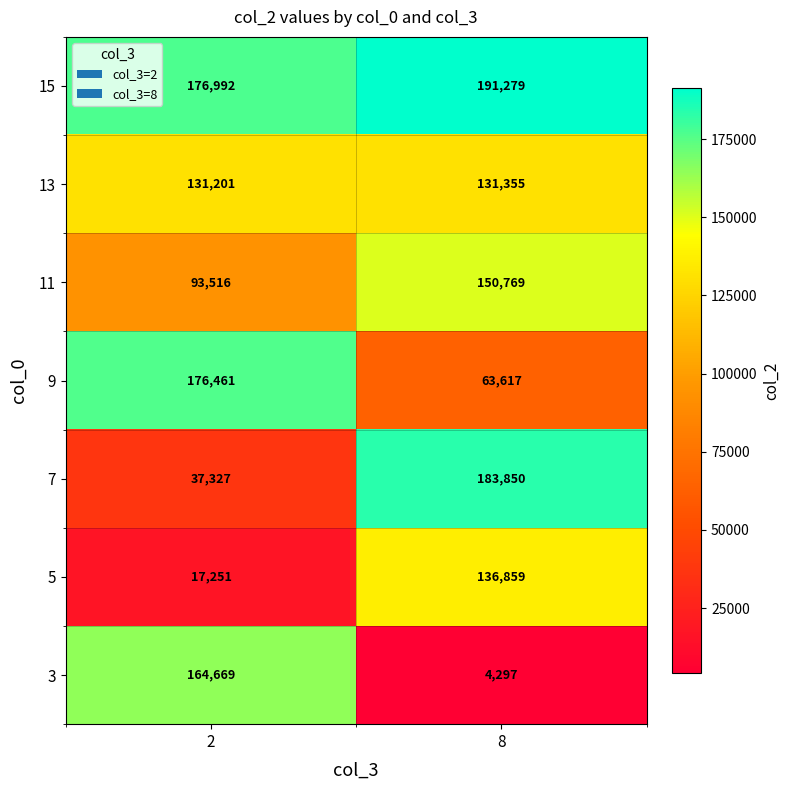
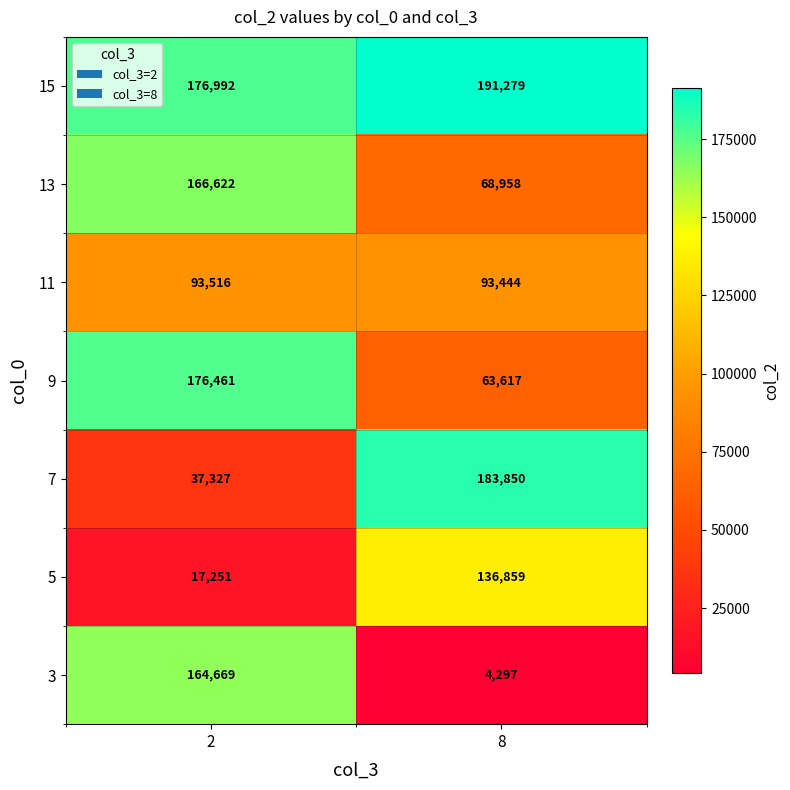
  {
    "15": {
      "2": "176,992",
      "8": "191,279"
    },
    "13": {
-     "2": "131,201",
-     "8": "131,355"
+     "2": "166,622",
+     "8": "68,958"
    },
    "11": {
      "2": "93,516",
-     "8": "150,769"
+     "8": "93,444"
    },
    "9": {
      "2": "176,461",
      "8": "63,617"
    },
    "7": {
      "2": "37,327",
      "8": "183,850"
    },
    "5": {
      "2": "17,251",
      "8": "136,859"
    },
    "3": {
      "2": "164,669",
      "8": "4,297"
    }
  }
